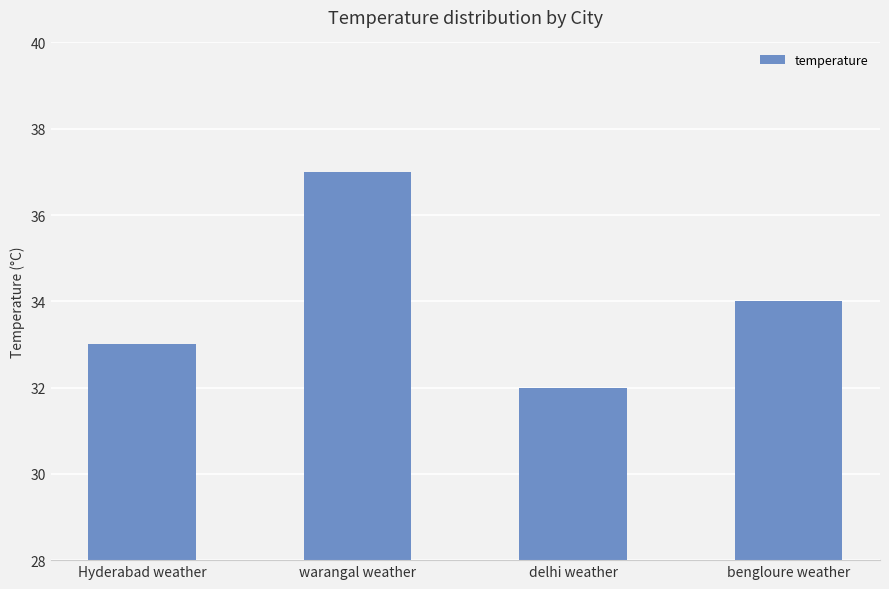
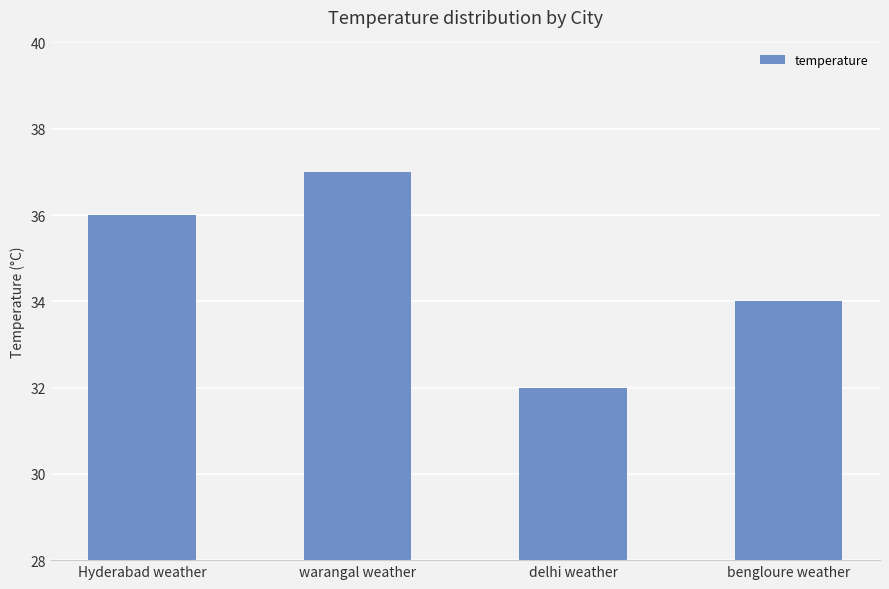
  {
-   "Hyderabad weather": 33,
+   "Hyderabad weather": 36,
    "warangal weather": 37,
    "delhi weather": 32,
    "bengloure weather": 34
  }
